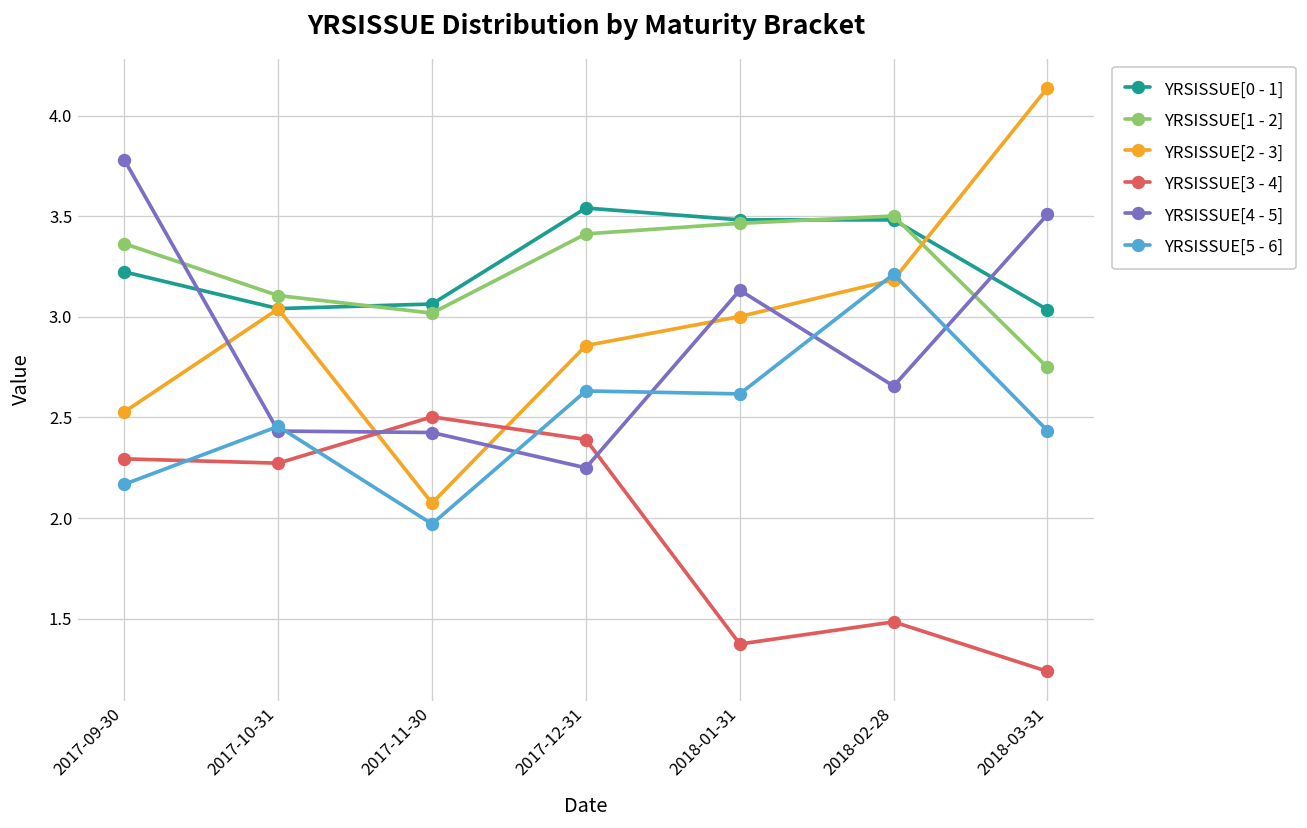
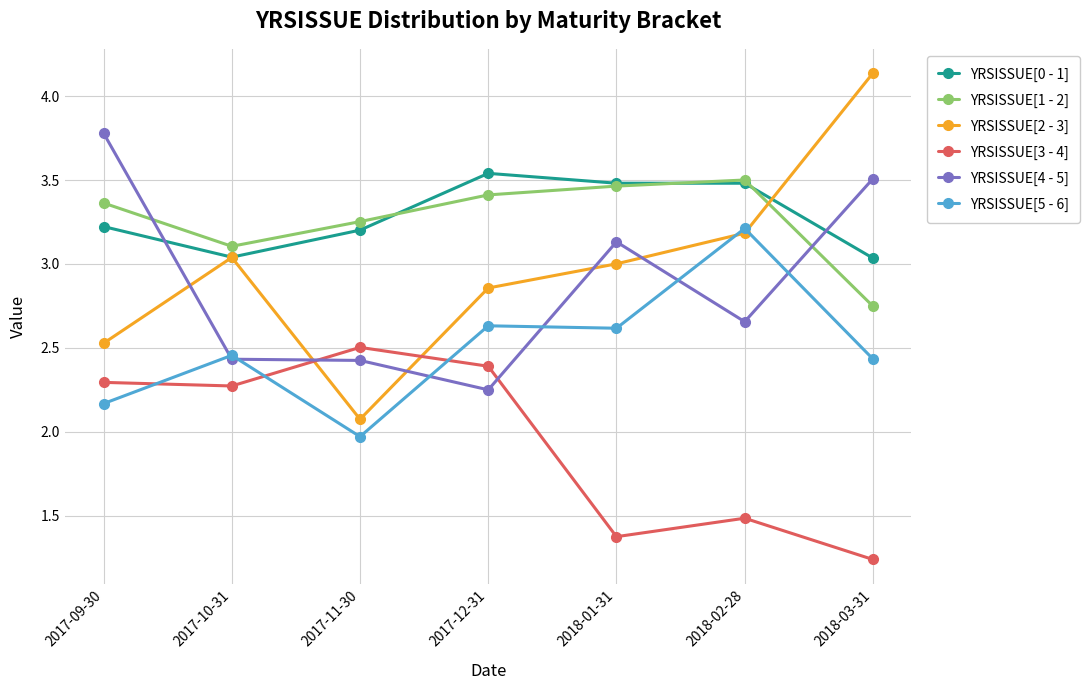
  {
    "YRSISSUE[0 - 1]": {
      "2017-09-30": 3.22,
-     "2017-11-30": 3.06,
+     "2017-11-30": 3.20,
      "2017-12-31": 3.54,
      "2018-01-31": 3.48,
      "2018-02-28": 3.48,
      "2018-03-31": 3.03
    },
    "YRSISSUE[1 - 2]": {
      "2017-09-30": 3.36,
      "2017-10-31": 3.11,
-     "2017-11-30": 3.02,
+     "2017-11-30": 3.25,
      "2017-12-31": 3.41,
      "2018-01-31": 3.46,
      "2018-02-28": 3.50,
      "2018-03-31": 2.75
    },
    "YRSISSUE[2 - 3]": {
      "2017-09-30": 2.53,
      "2017-11-30": 2.07,
      "2017-12-31": 2.86,
      "2018-01-31": 3.00,
      "2018-02-28": 3.18,
      "2018-03-31": 4.14
    },
    "YRSISSUE[3 - 4]": {
      "2017-09-30": 2.29,
      "2017-10-31": 2.27,
      "2017-11-30": 2.50,
      "2017-12-31": 2.39,
      "2018-01-31": 1.37,
      "2018-02-28": 1.48,
      "2018-03-31": 1.24
    },
    "YRSISSUE[4 - 5]": {
      "2017-09-30": 3.78,
      "2017-10-31": 2.43,
      "2017-11-30": 2.42,
      "2017-12-31": 2.25,
      "2018-01-31": 3.13,
      "2018-02-28": 2.66,
      "2018-03-31": 3.51
    },
    "YRSISSUE[5 - 6]": {
      "2017-09-30": 2.17,
      "2017-10-31": 2.46,
      "2017-11-30": 1.97,
      "2017-12-31": 2.63,
      "2018-01-31": 2.62,
      "2018-02-28": 3.21,
      "2018-03-31": 2.43
    }
  }
